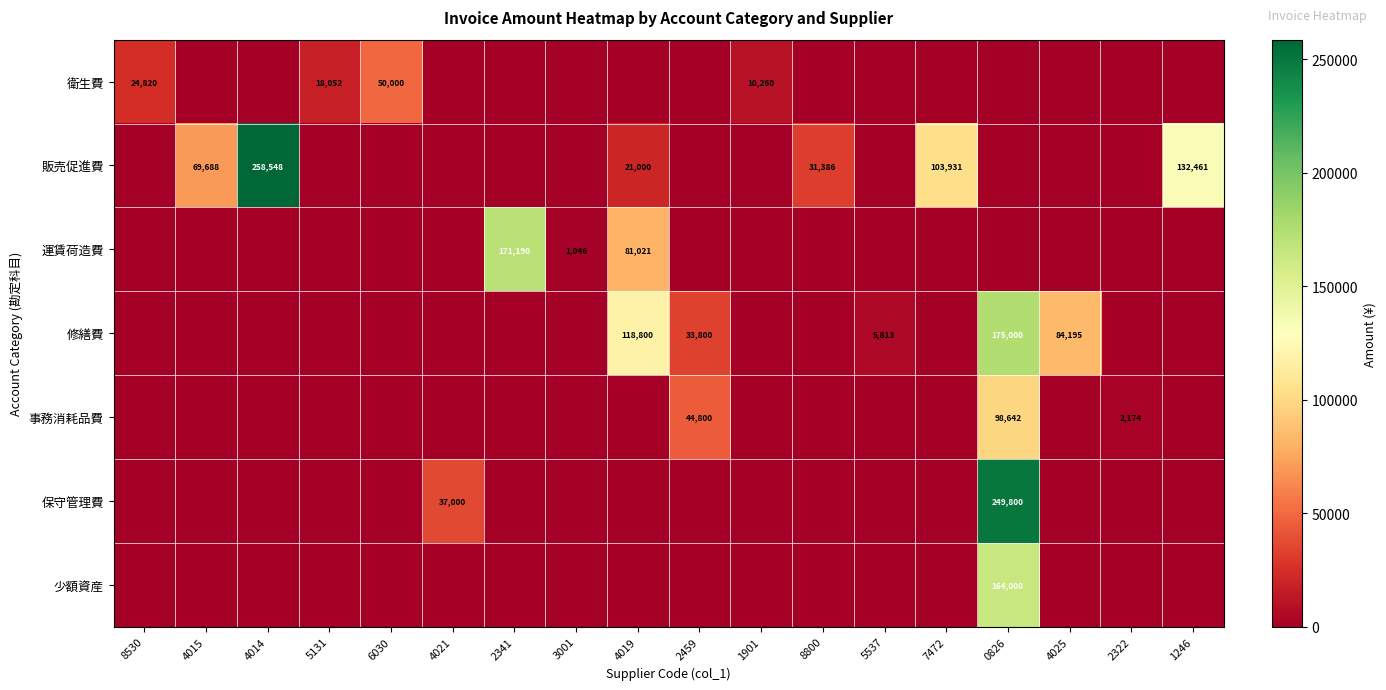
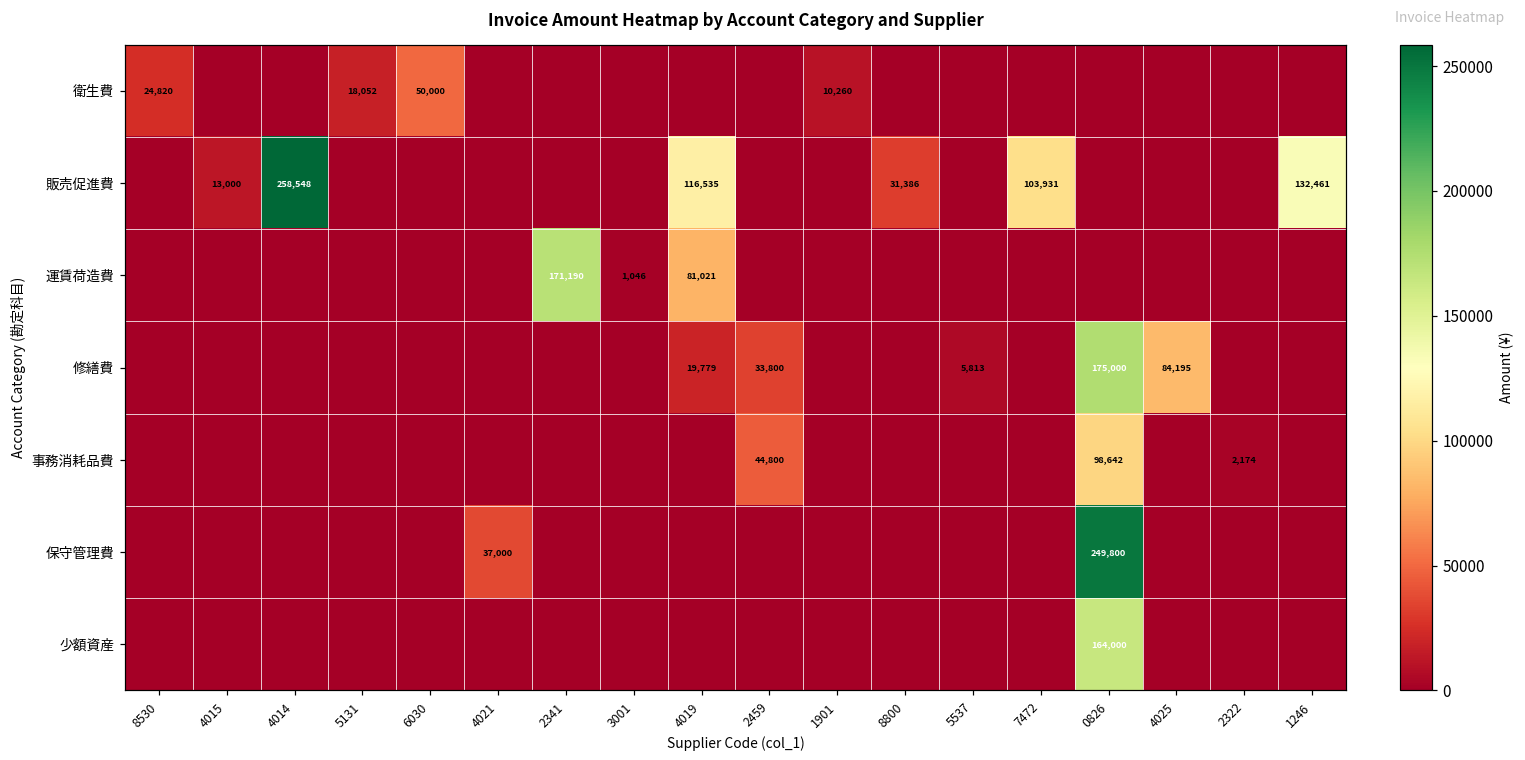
  {
    "衛生費": {
      "8530": "24,820",
      "5131": "18,052",
      "6030": "50,000",
      "1901": "10,260"
    },
    "販売促進費": {
-     "4015": "69,688",
+     "4015": "13,000",
      "4014": "258,548",
-     "4019": "21,000",
+     "4019": "116,535",
      "8800": "31,386",
      "7472": "103,931",
      "1246": "132,461"
    },
    "運賃荷造費": {
      "2341": "171,190",
      "3001": "1,046",
      "4019": "81,021"
    },
    "修繕費": {
-     "4019": "118,800",
+     "4019": "19,779",
      "2459": "33,800",
      "5537": "5,813",
      "0826": "175,000",
      "4025": "84,195"
    },
    "事務消耗品費": {
      "2459": "44,800",
      "0826": "98,642",
      "2322": "2,174"
    },
    "保守管理費": {
      "4021": "37,000",
      "0826": "249,800"
    },
    "少額資産": {
      "0826": "164,000"
    }
  }
